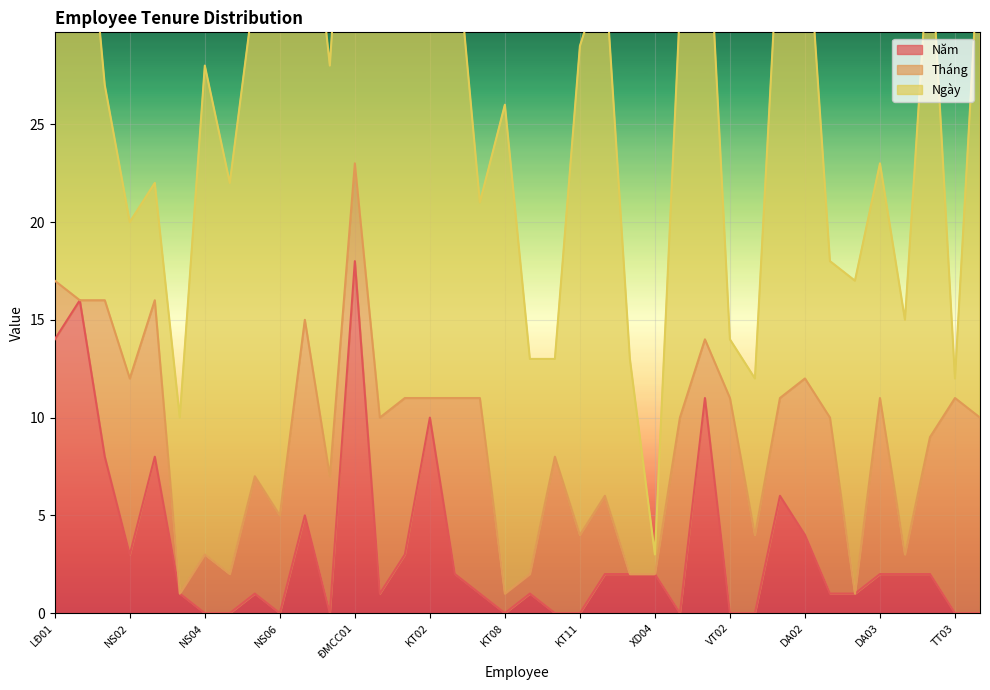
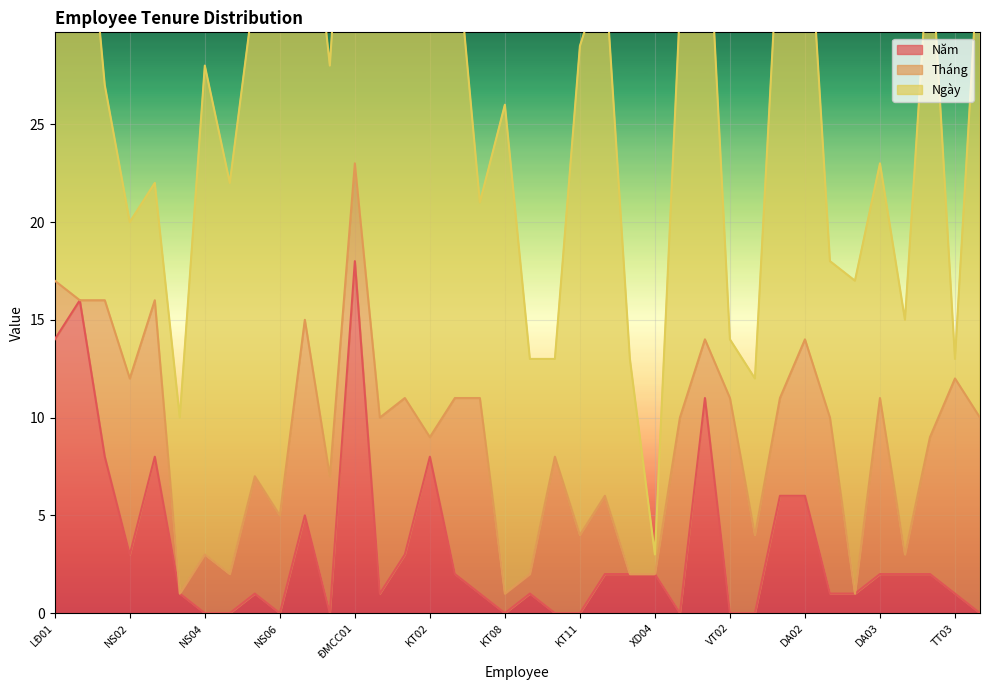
  {
    "Năm": {
      "LĐ01": 14,
      "NS02": 3,
      "NS04": 0,
      "NS06": 0,
      "ĐMCC01": 18,
-     "KT02": 10,
+     "KT02": 8,
      "KT08": 0,
      "KT11": 0,
      "VT02": 0,
-     "DA02": 4,
+     "DA02": 6,
      "DA03": 2,
-     "TT03": 0
+     "TT03": 1
    }
  }
